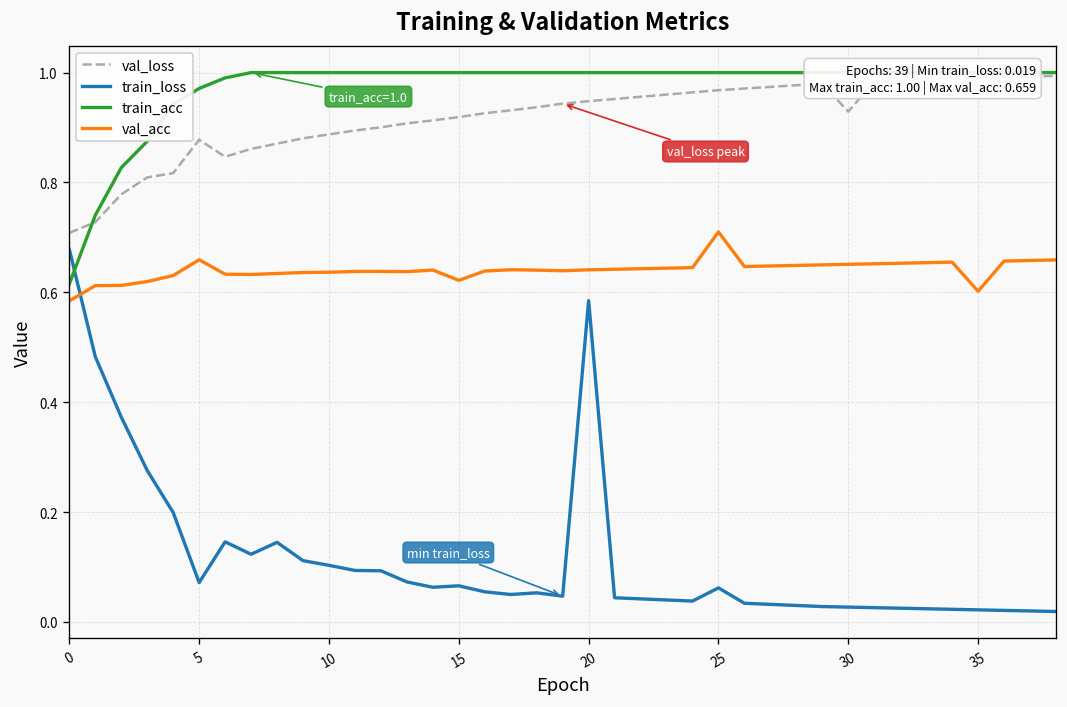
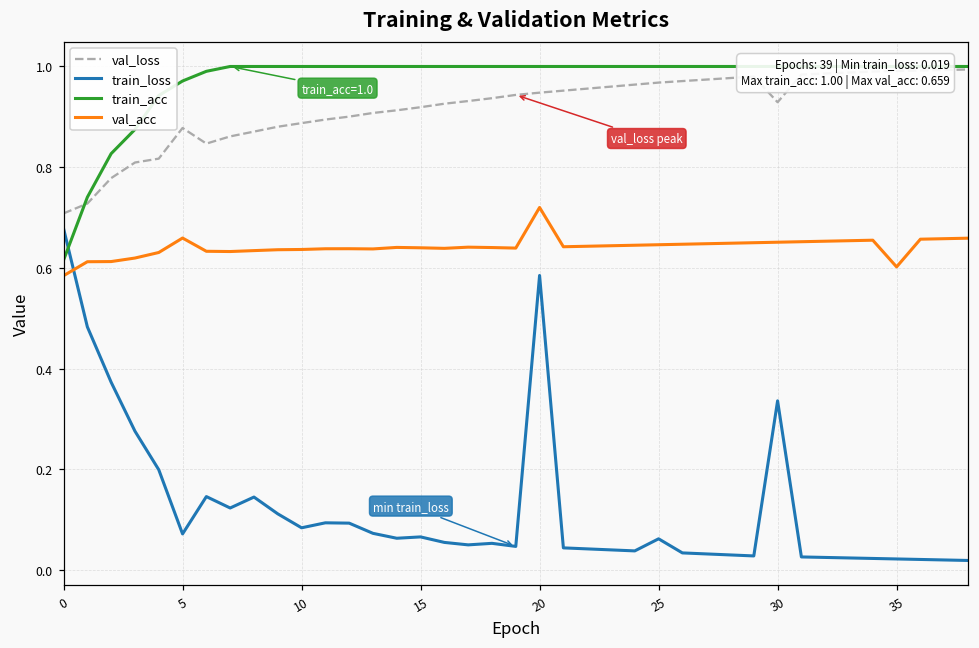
  {
    "val_loss": {
      "0": 0.71,
      "5": 0.88,
      "10": 0.89,
      "15": 0.92,
      "20": 0.95,
      "25": 0.97,
      "30": 0.93
    },
    "train_loss": {
      "0": 0.68,
      "5": 0.07,
-     "10": 0.10,
+     "10": 0.08,
      "15": 0.07,
      "20": 0.59,
      "25": 0.06,
-     "30": 0.03,
+     "30": 0.34,
      "35": 0.02
    },
    "train_acc": {
      "0": 0.62,
      "5": 0.97,
      "10": 1.00,
      "15": 1.00,
      "20": 1.00,
      "25": 1.00
    },
    "val_acc": {
      "0": 0.58,
      "5": 0.66,
      "10": 0.64,
-     "15": 0.62,
-     "20": 0.64,
-     "25": 0.71,
+     "15": 0.64,
+     "20": 0.72,
+     "25": 0.65,
      "30": 0.65,
      "35": 0.60
    }
  }
